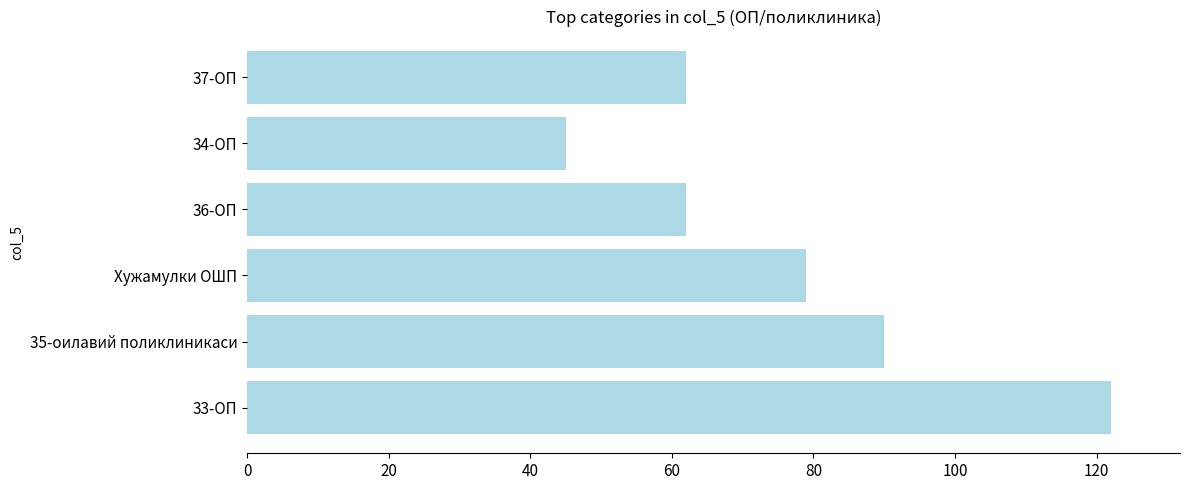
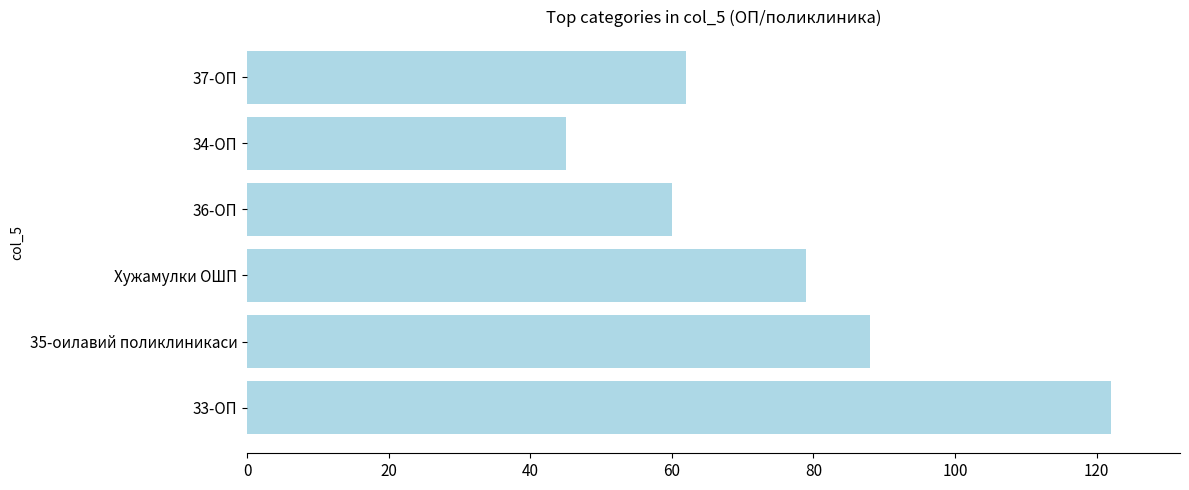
  {
    "37-ОП": 62,
    "34-ОП": 45,
-   "36-ОП": 62,
+   "36-ОП": 60,
    "Хужамулки ОШП": 79,
-   "35-оилавий поликлиникаси": 90,
+   "35-оилавий поликлиникаси": 88,
    "33-ОП": 122
  }
